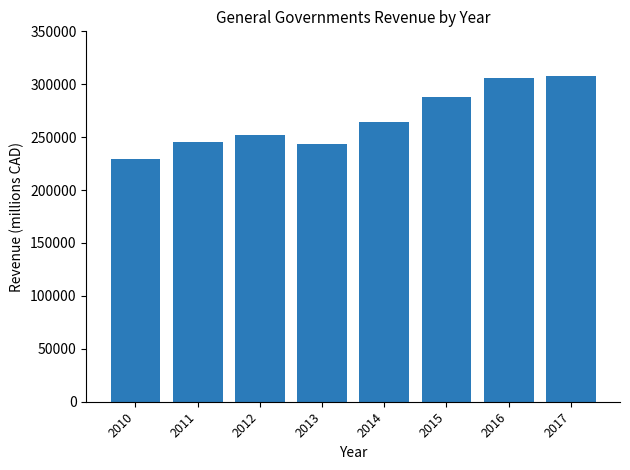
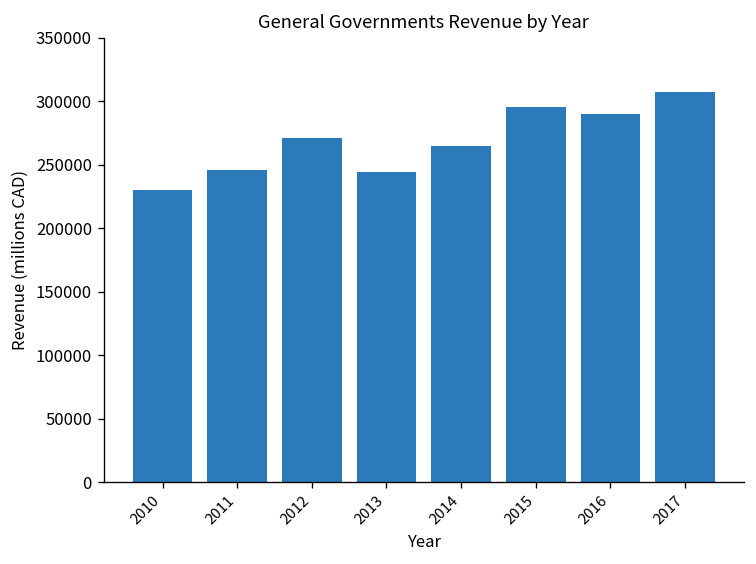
  {
    "2010": 230000,
    "2011": 246000,
-   "2012": 252000,
+   "2012": 271000,
    "2013": 244000,
    "2014": 264000,
-   "2015": 288000,
-   "2016": 306000,
+   "2015": 296000,
+   "2016": 290000,
    "2017": 307000
  }
